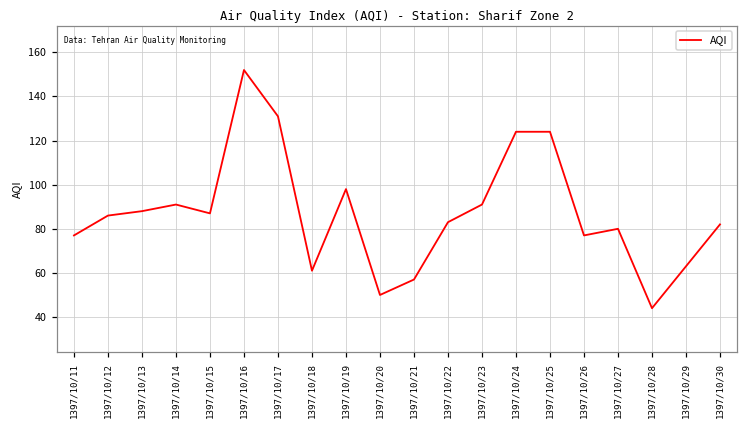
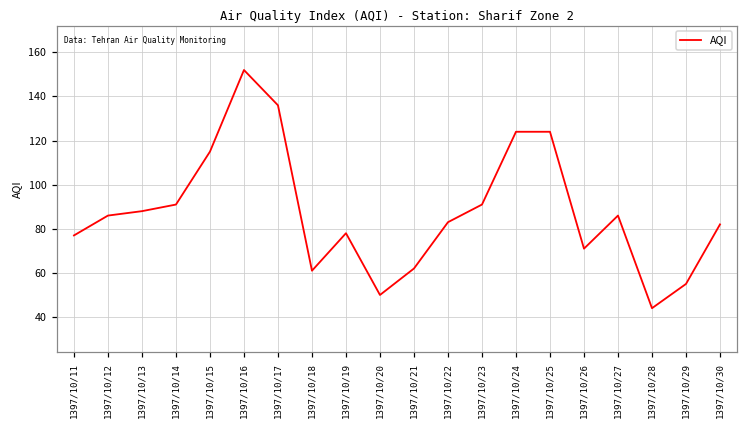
  {
    "1397/10/11": 77,
    "1397/10/12": 86,
    "1397/10/13": 88,
    "1397/10/14": 91,
-   "1397/10/15": 87,
+   "1397/10/15": 115,
    "1397/10/16": 152,
-   "1397/10/17": 131,
+   "1397/10/17": 136,
    "1397/10/18": 61,
-   "1397/10/19": 98,
+   "1397/10/19": 78,
    "1397/10/20": 50,
-   "1397/10/21": 57,
+   "1397/10/21": 62,
    "1397/10/22": 83,
    "1397/10/23": 91,
    "1397/10/24": 124,
    "1397/10/25": 124,
-   "1397/10/26": 77,
-   "1397/10/27": 80,
+   "1397/10/26": 71,
+   "1397/10/27": 86,
    "1397/10/28": 44,
-   "1397/10/29": 63,
+   "1397/10/29": 55,
    "1397/10/30": 82
  }
